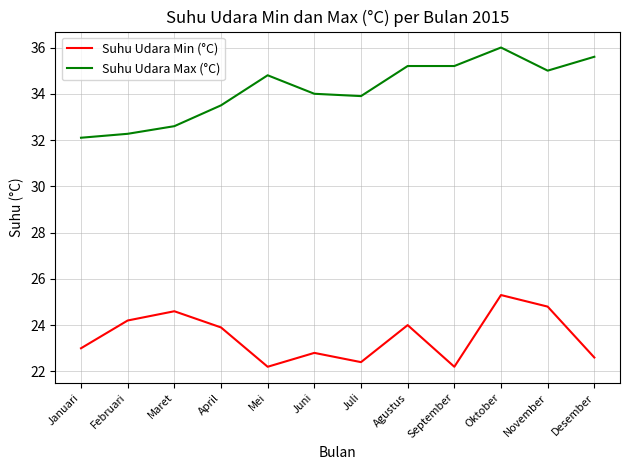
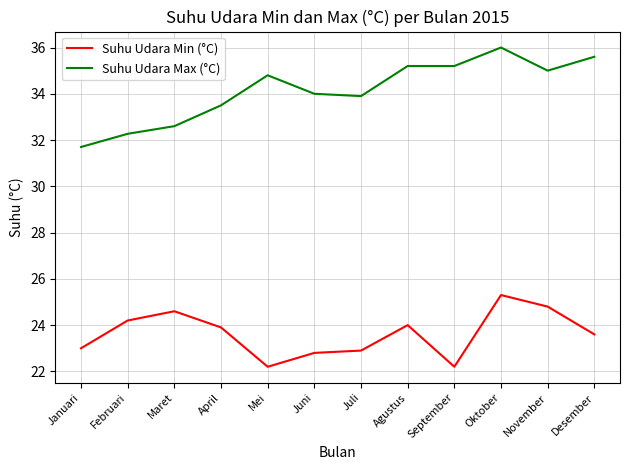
  {
    "Suhu Udara Min (°C)": {
      "Januari": 23.0,
      "Februari": 24.2,
      "Maret": 24.6,
      "April": 23.9,
      "Mei": 22.2,
      "Juni": 22.8,
-     "Juli": 22.4,
+     "Juli": 22.9,
      "Agustus": 24.0,
      "September": 22.2,
      "Oktober": 25.3,
      "November": 24.8,
-     "Desember": 22.6
+     "Desember": 23.6
    },
    "Suhu Udara Max (°C)": {
-     "Januari": 32.1,
+     "Januari": 31.7,
      "Februari": 32.3,
      "Maret": 32.6,
      "April": 33.5,
      "Mei": 34.8,
      "Juni": 34.0,
      "Juli": 33.9,
      "Agustus": 35.2,
      "September": 35.2,
      "Oktober": 36.0,
      "November": 35.0,
      "Desember": 35.6
    }
  }
